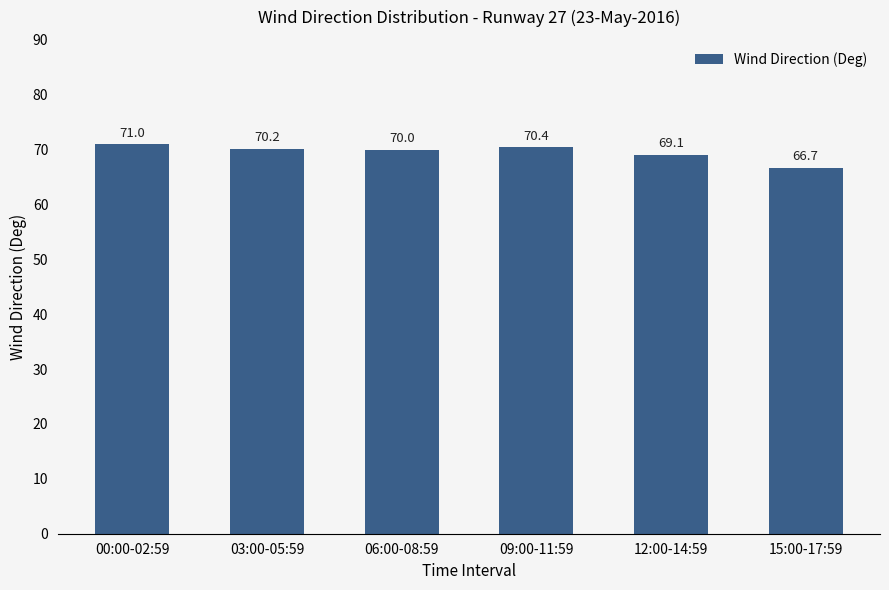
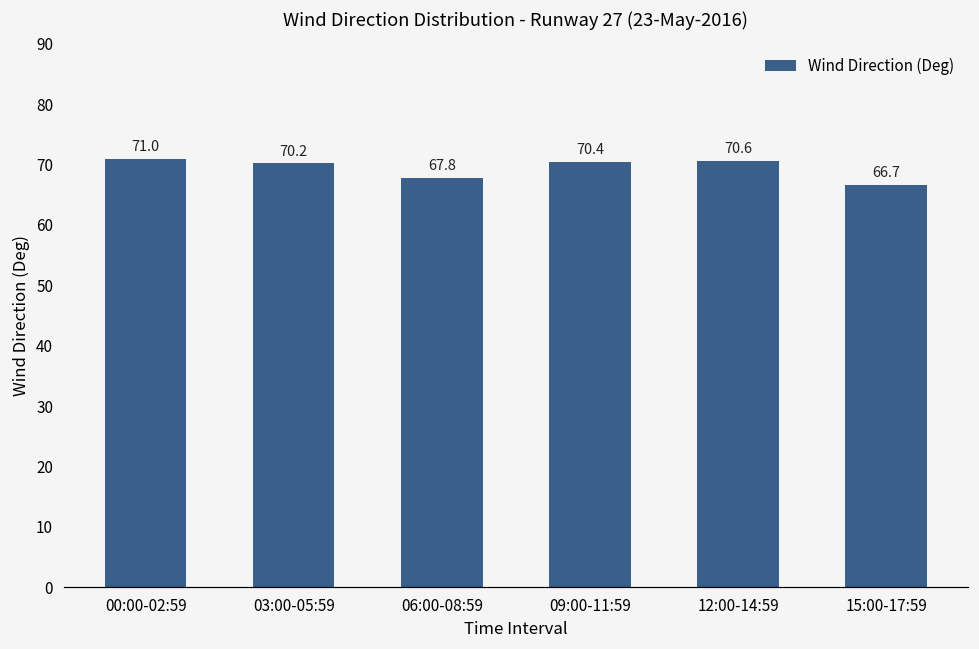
  {
    "00:00-02:59": 71.0,
    "03:00-05:59": 70.2,
-   "06:00-08:59": 70.0,
+   "06:00-08:59": 67.8,
    "09:00-11:59": 70.4,
-   "12:00-14:59": 69.1,
+   "12:00-14:59": 70.6,
    "15:00-17:59": 66.7
  }
